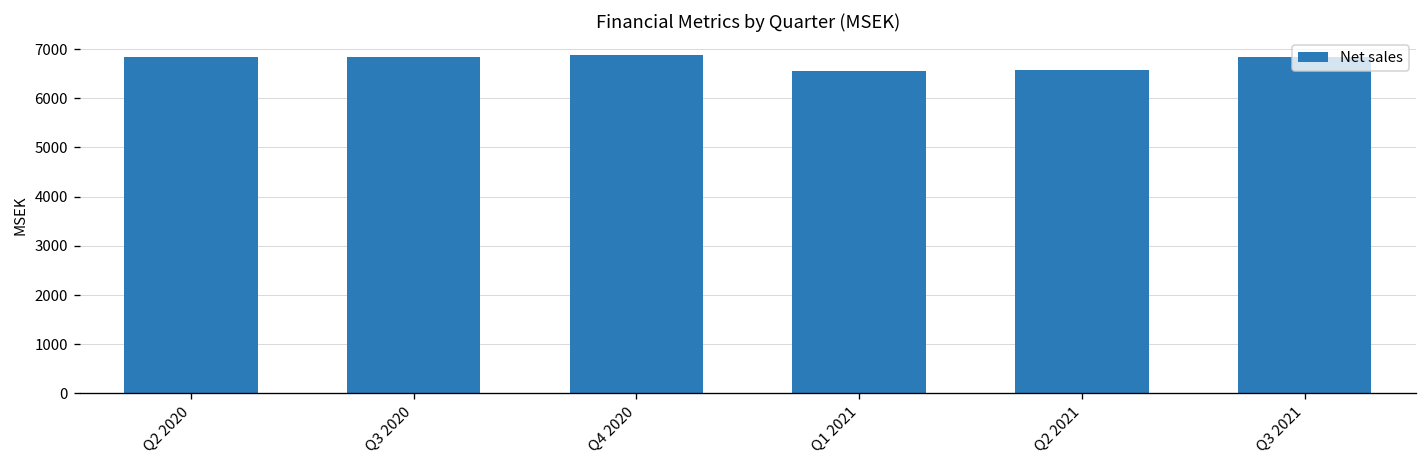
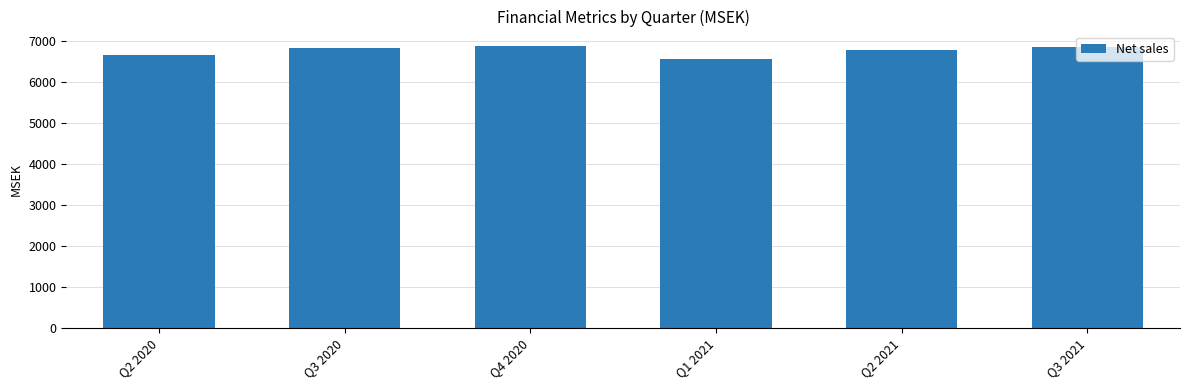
  {
-   "Q2 2020": 6800,
+   "Q2 2020": 6700,
    "Q3 2020": 6800,
    "Q4 2020": 6900,
    "Q1 2021": 6600,
-   "Q2 2021": 6600
+   "Q2 2021": 6800
  }
